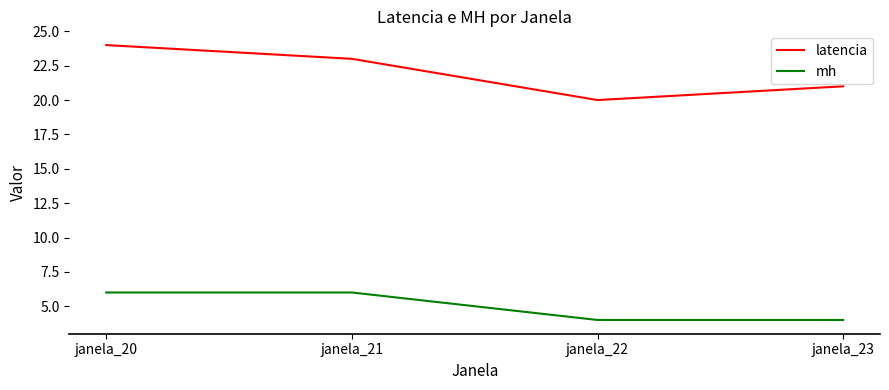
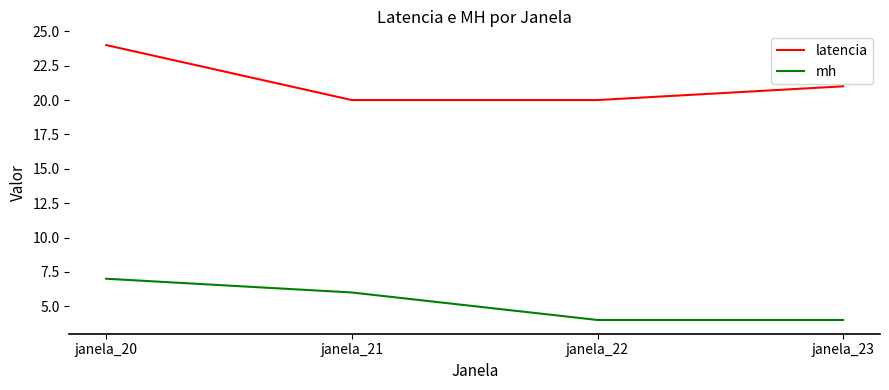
  {
    "latencia": {
      "janela_20": 24,
-     "janela_21": 23,
+     "janela_21": 20,
      "janela_22": 20,
      "janela_23": 21
    },
    "mh": {
-     "janela_20": 6,
+     "janela_20": 7,
      "janela_21": 6,
      "janela_22": 4,
      "janela_23": 4
    }
  }
